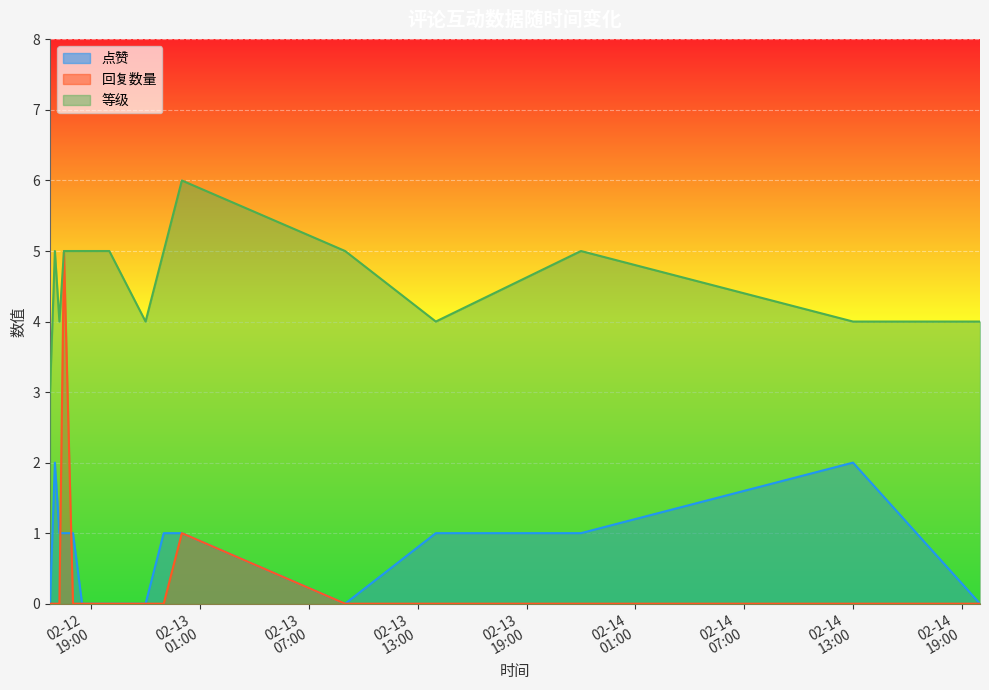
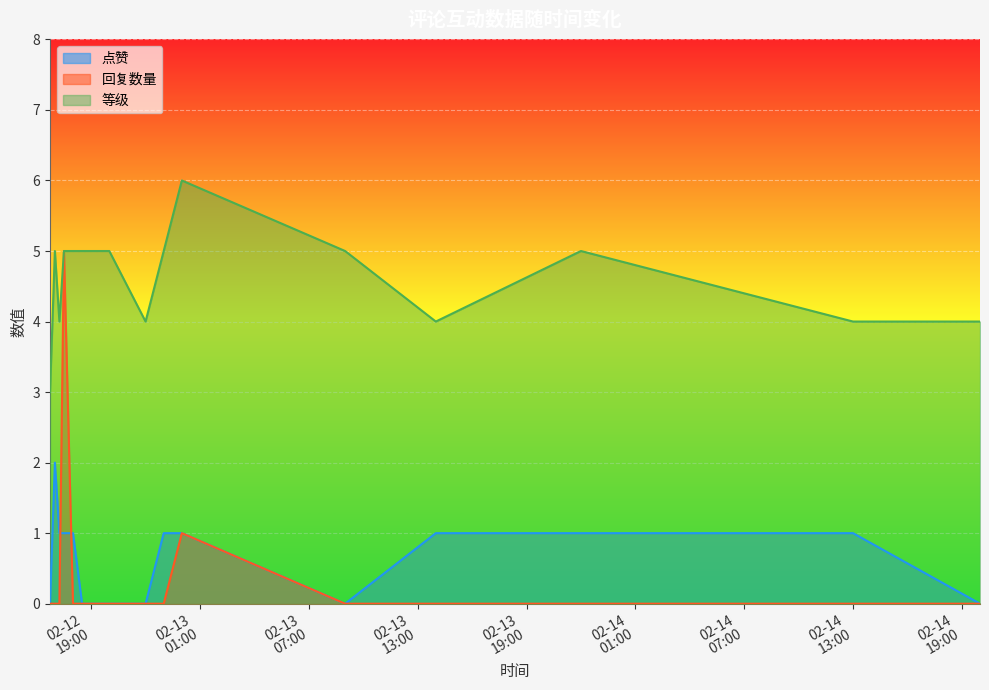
  {
    "点赞": {
-     "02-14 13:00": 2
+     "02-14 13:00": 1
    },
    "回复数量": {
      "02-14 13:00": 0
    },
    "等级": {
      "02-14 13:00": 4
    }
  }
